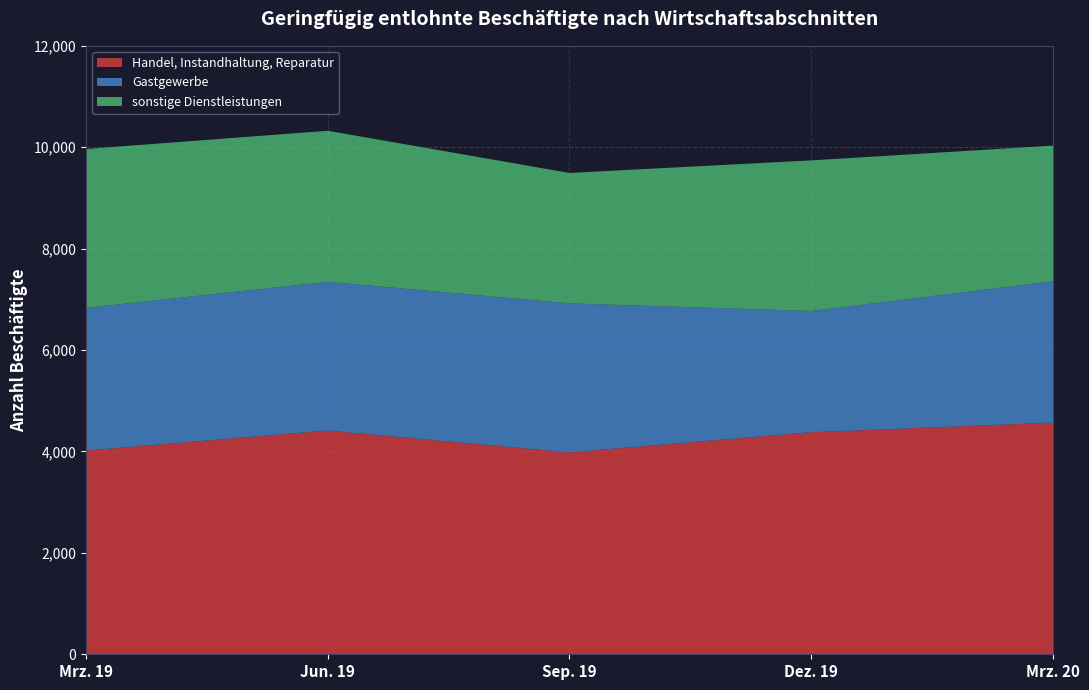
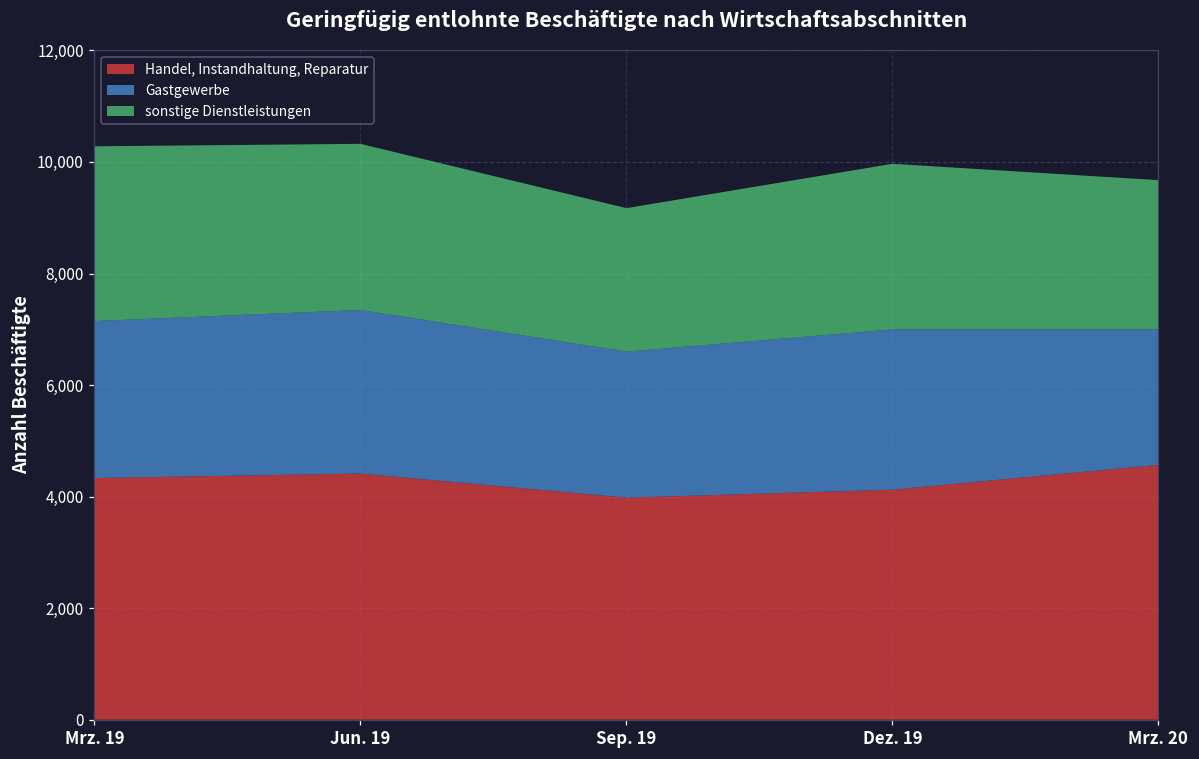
  {
    "Handel, Instandhaltung, Reparatur": {
-     "Mrz. 19": "4,000",
+     "Mrz. 19": "4,300",
      "Jun. 19": "4,400",
      "Sep. 19": "4,000",
-     "Dez. 19": "4,400",
+     "Dez. 19": "4,100",
      "Mrz. 20": "4,600"
    },
    "Gastgewerbe": {
      "Mrz. 19": "2,800",
      "Jun. 19": "2,900",
-     "Sep. 19": "2,900",
-     "Dez. 19": "2,400",
-     "Mrz. 20": "2,800"
+     "Sep. 19": "2,600",
+     "Dez. 19": "2,900",
+     "Mrz. 20": "2,400"
    },
    "sonstige Dienstleistungen": {
      "Mrz. 19": "3,100",
      "Jun. 19": "3,000",
      "Sep. 19": "2,600",
      "Dez. 19": "3,000",
      "Mrz. 20": "2,700"
    }
  }
